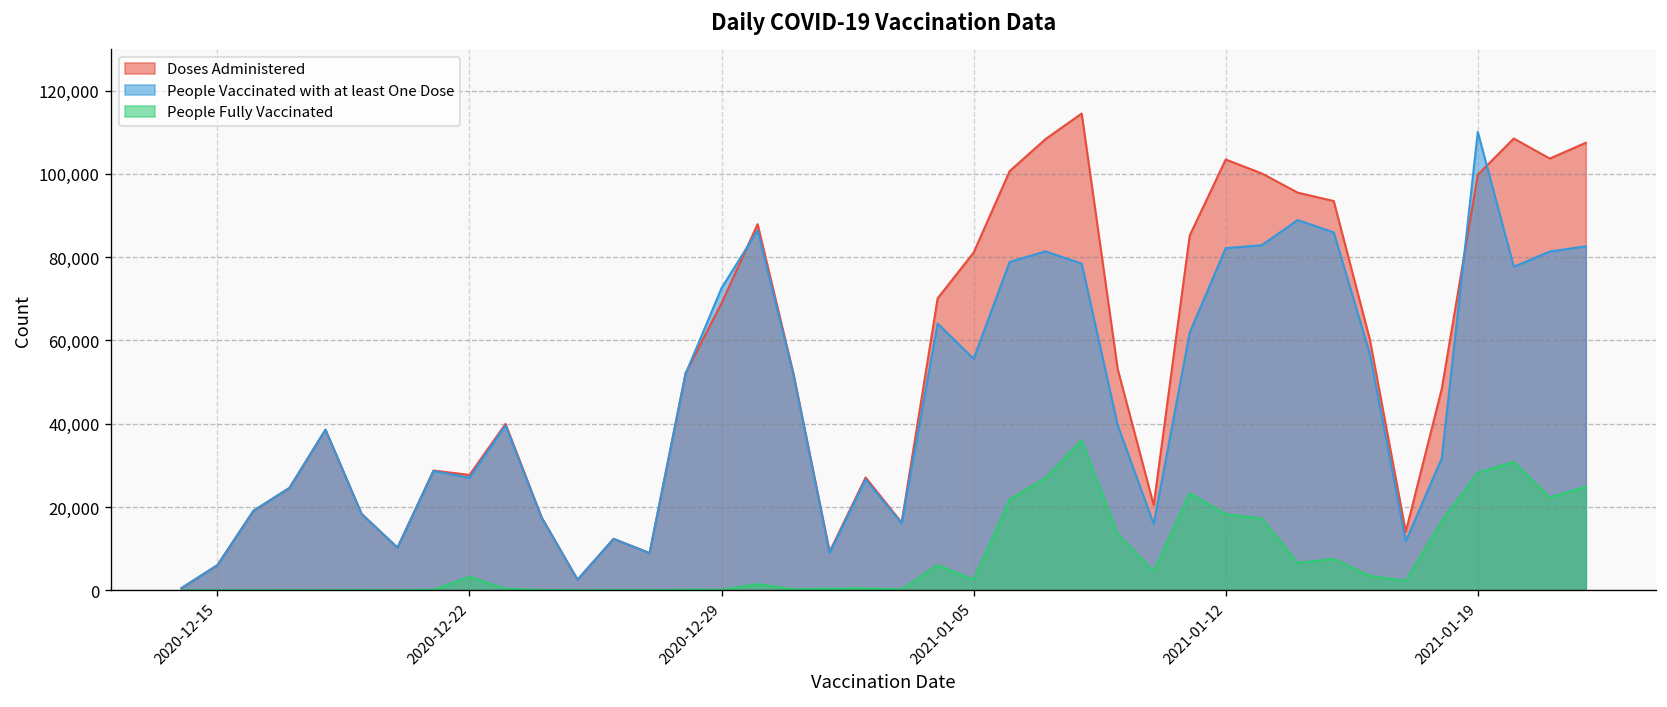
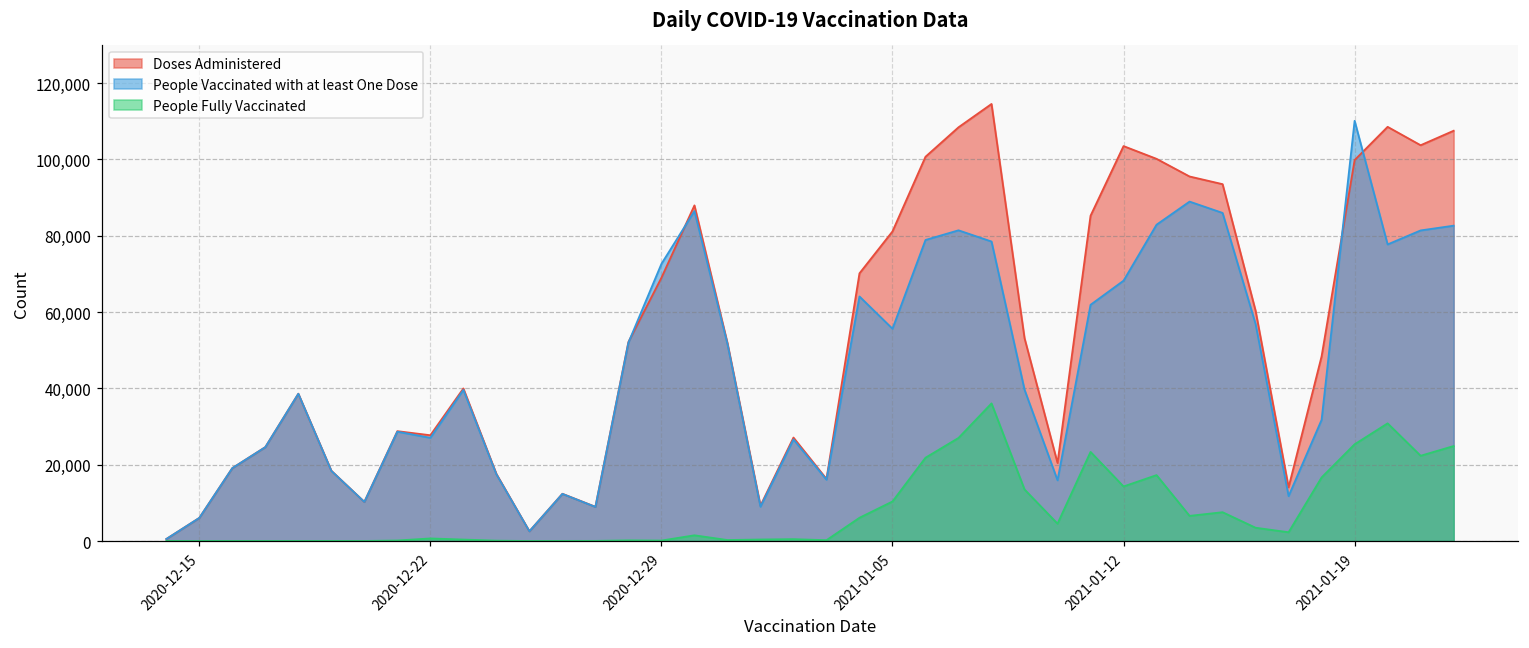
  {
    "Doses Administered": {
      "2020-12-29": "69,000",
      "2021-01-05": "81,000",
      "2021-01-12": "103,000",
      "2021-01-19": "100,000"
    },
    "People Vaccinated with at least One Dose": {
      "2020-12-29": "73,000",
      "2021-01-05": "56,000",
-     "2021-01-12": "82,000",
+     "2021-01-12": "68,000",
      "2021-01-19": "110,000"
    },
    "People Fully Vaccinated": {
      "2020-12-15": "0",
-     "2020-12-22": "3,000",
+     "2020-12-22": "1,000",
      "2020-12-29": "0",
-     "2021-01-05": "3,000",
-     "2021-01-12": "18,000",
-     "2021-01-19": "28,000"
+     "2021-01-05": "10,000",
+     "2021-01-12": "14,000",
+     "2021-01-19": "25,000"
    }
  }
